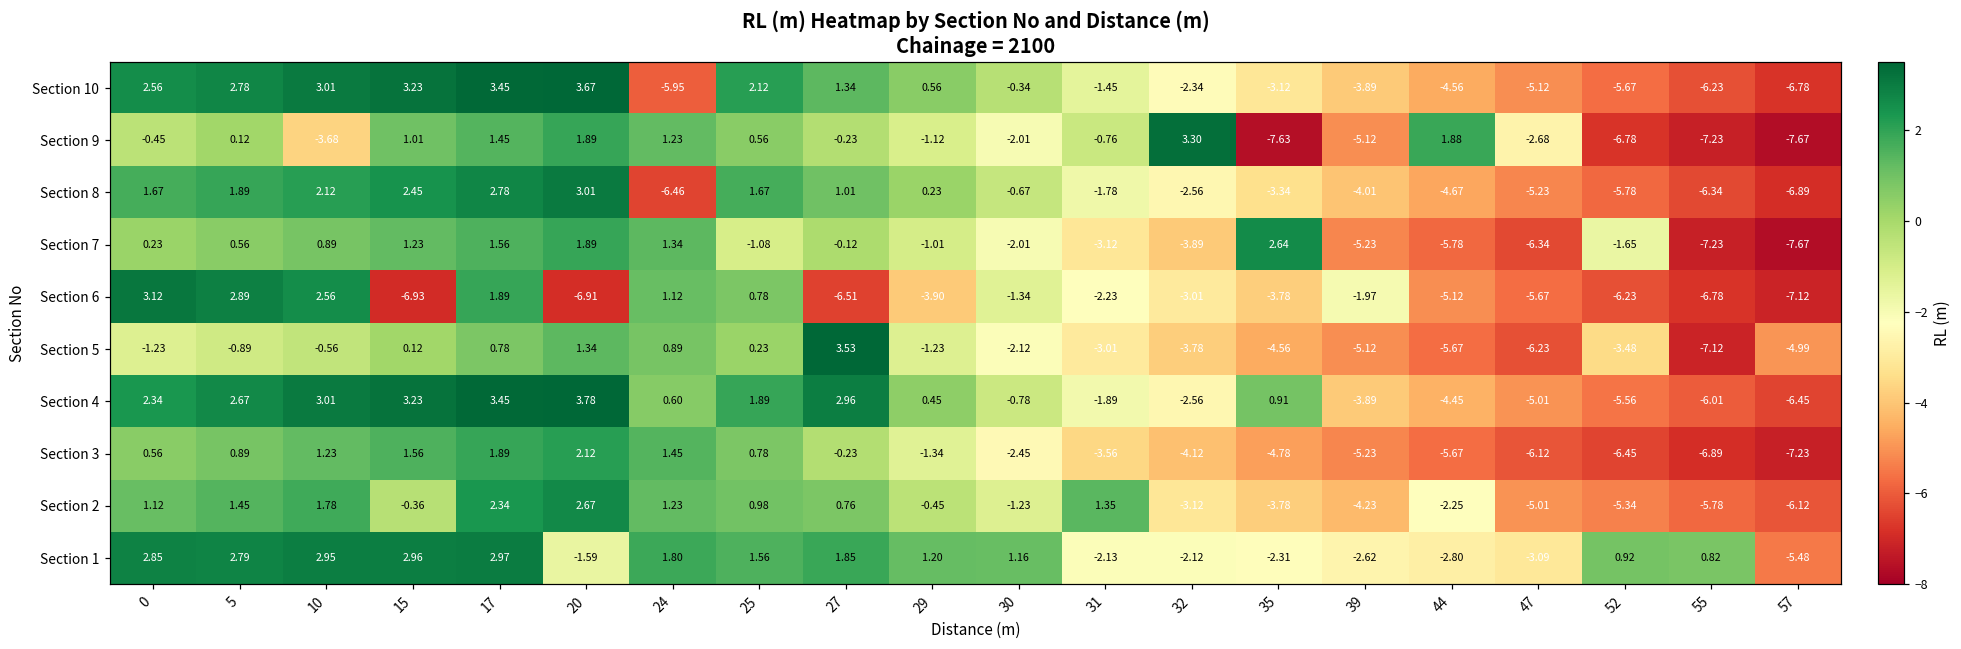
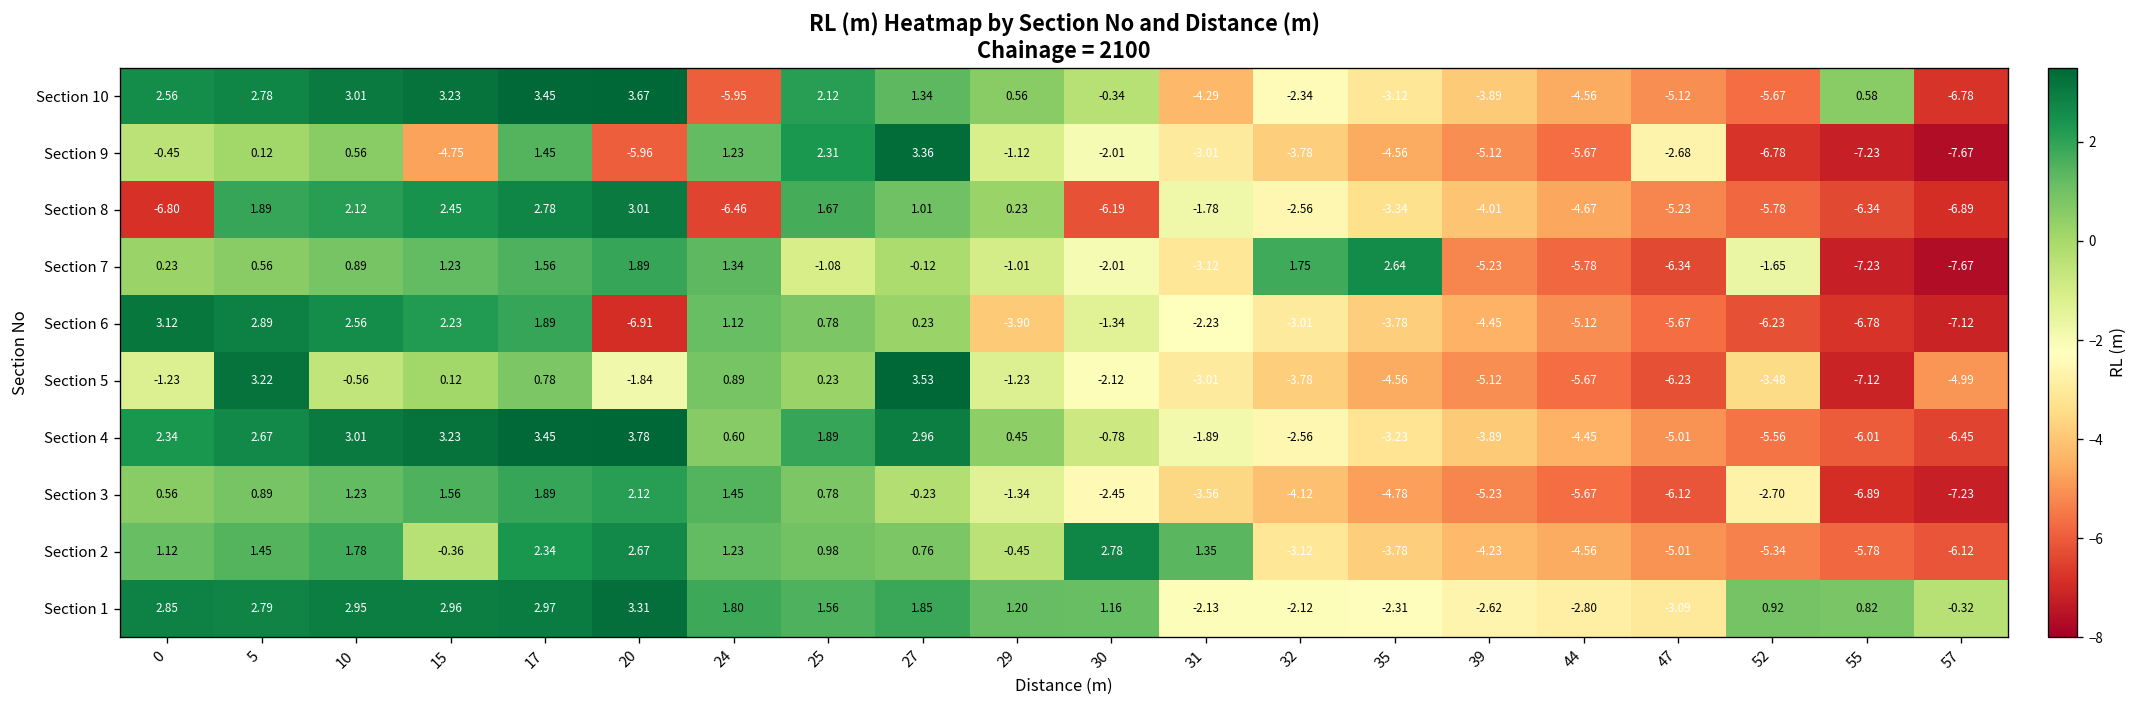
  {
    "Section 10": {
      "0": 2.56,
      "5": 2.78,
      "10": 3.01,
      "15": 3.23,
      "17": 3.45,
      "20": 3.67,
      "24": -5.95,
      "25": 2.12,
      "27": 1.34,
      "29": 0.56,
      "30": -0.34,
-     "31": -1.45,
+     "31": -4.29,
      "32": -2.34,
      "35": -3.12,
      "39": -3.89,
      "44": -4.56,
      "47": -5.12,
      "52": -5.67,
-     "55": -6.23,
+     "55": 0.58,
      "57": -6.78
    },
    "Section 9": {
      "0": -0.45,
      "5": 0.12,
-     "10": -3.68,
-     "15": 1.01,
+     "10": 0.56,
+     "15": -4.75,
      "17": 1.45,
-     "20": 1.89,
+     "20": -5.96,
      "24": 1.23,
-     "25": 0.56,
-     "27": -0.23,
+     "25": 2.31,
+     "27": 3.36,
      "29": -1.12,
      "30": -2.01,
-     "31": -0.76,
-     "32": 3.30,
-     "35": -7.63,
+     "31": -3.01,
+     "32": -3.78,
+     "35": -4.56,
      "39": -5.12,
-     "44": 1.88,
+     "44": -5.67,
      "47": -2.68,
      "52": -6.78,
      "55": -7.23,
      "57": -7.67
    },
    "Section 8": {
-     "0": 1.67,
+     "0": -6.80,
      "5": 1.89,
      "10": 2.12,
      "15": 2.45,
      "17": 2.78,
      "20": 3.01,
      "24": -6.46,
      "25": 1.67,
      "27": 1.01,
      "29": 0.23,
-     "30": -0.67,
+     "30": -6.19,
      "31": -1.78,
      "32": -2.56,
      "35": -3.34,
      "39": -4.01,
      "44": -4.67,
      "47": -5.23,
      "52": -5.78,
      "55": -6.34,
      "57": -6.89
    },
    "Section 7": {
      "0": 0.23,
      "5": 0.56,
      "10": 0.89,
      "15": 1.23,
      "17": 1.56,
      "20": 1.89,
      "24": 1.34,
      "25": -1.08,
      "27": -0.12,
      "29": -1.01,
      "30": -2.01,
      "31": -3.12,
-     "32": -3.89,
+     "32": 1.75,
      "35": 2.64,
      "39": -5.23,
      "44": -5.78,
      "47": -6.34,
      "52": -1.65,
      "55": -7.23,
      "57": -7.67
    },
    "Section 6": {
      "0": 3.12,
      "5": 2.89,
      "10": 2.56,
-     "15": -6.93,
+     "15": 2.23,
      "17": 1.89,
      "20": -6.91,
      "24": 1.12,
      "25": 0.78,
-     "27": -6.51,
+     "27": 0.23,
      "29": -3.90,
      "30": -1.34,
      "31": -2.23,
      "32": -3.01,
      "35": -3.78,
-     "39": -1.97,
+     "39": -4.45,
      "44": -5.12,
      "47": -5.67,
      "52": -6.23,
      "55": -6.78,
      "57": -7.12
    },
    "Section 5": {
      "0": -1.23,
-     "5": -0.89,
+     "5": 3.22,
      "10": -0.56,
      "15": 0.12,
      "17": 0.78,
-     "20": 1.34,
+     "20": -1.84,
      "24": 0.89,
      "25": 0.23,
      "27": 3.53,
      "29": -1.23,
      "30": -2.12,
      "31": -3.01,
      "32": -3.78,
      "35": -4.56,
      "39": -5.12,
      "44": -5.67,
      "47": -6.23,
      "52": -3.48,
      "55": -7.12,
      "57": -4.99
    },
    "Section 4": {
      "0": 2.34,
      "5": 2.67,
      "10": 3.01,
      "15": 3.23,
      "17": 3.45,
      "20": 3.78,
      "24": 0.60,
      "25": 1.89,
      "27": 2.96,
      "29": 0.45,
      "30": -0.78,
      "31": -1.89,
      "32": -2.56,
-     "35": 0.91,
+     "35": -3.23,
      "39": -3.89,
      "44": -4.45,
      "47": -5.01,
      "52": -5.56,
      "55": -6.01,
      "57": -6.45
    },
    "Section 3": {
      "0": 0.56,
      "5": 0.89,
      "10": 1.23,
      "15": 1.56,
      "17": 1.89,
      "20": 2.12,
      "24": 1.45,
      "25": 0.78,
      "27": -0.23,
      "29": -1.34,
      "30": -2.45,
      "31": -3.56,
      "32": -4.12,
      "35": -4.78,
      "39": -5.23,
      "44": -5.67,
      "47": -6.12,
-     "52": -6.45,
+     "52": -2.70,
      "55": -6.89,
      "57": -7.23
    },
    "Section 2": {
      "0": 1.12,
      "5": 1.45,
      "10": 1.78,
      "15": -0.36,
      "17": 2.34,
      "20": 2.67,
      "24": 1.23,
      "25": 0.98,
      "27": 0.76,
      "29": -0.45,
-     "30": -1.23,
+     "30": 2.78,
      "31": 1.35,
      "32": -3.12,
      "35": -3.78,
      "39": -4.23,
-     "44": -2.25,
+     "44": -4.56,
      "47": -5.01,
      "52": -5.34,
      "55": -5.78,
      "57": -6.12
    },
    "Section 1": {
      "0": 2.85,
      "5": 2.79,
      "10": 2.95,
      "15": 2.96,
      "17": 2.97,
-     "20": -1.59,
+     "20": 3.31,
      "24": 1.80,
      "25": 1.56,
      "27": 1.85,
      "29": 1.20,
      "30": 1.16,
      "31": -2.13,
      "32": -2.12,
      "35": -2.31,
      "39": -2.62,
      "44": -2.80,
      "47": -3.09,
      "52": 0.92,
      "55": 0.82,
-     "57": -5.48
+     "57": -0.32
    }
  }
